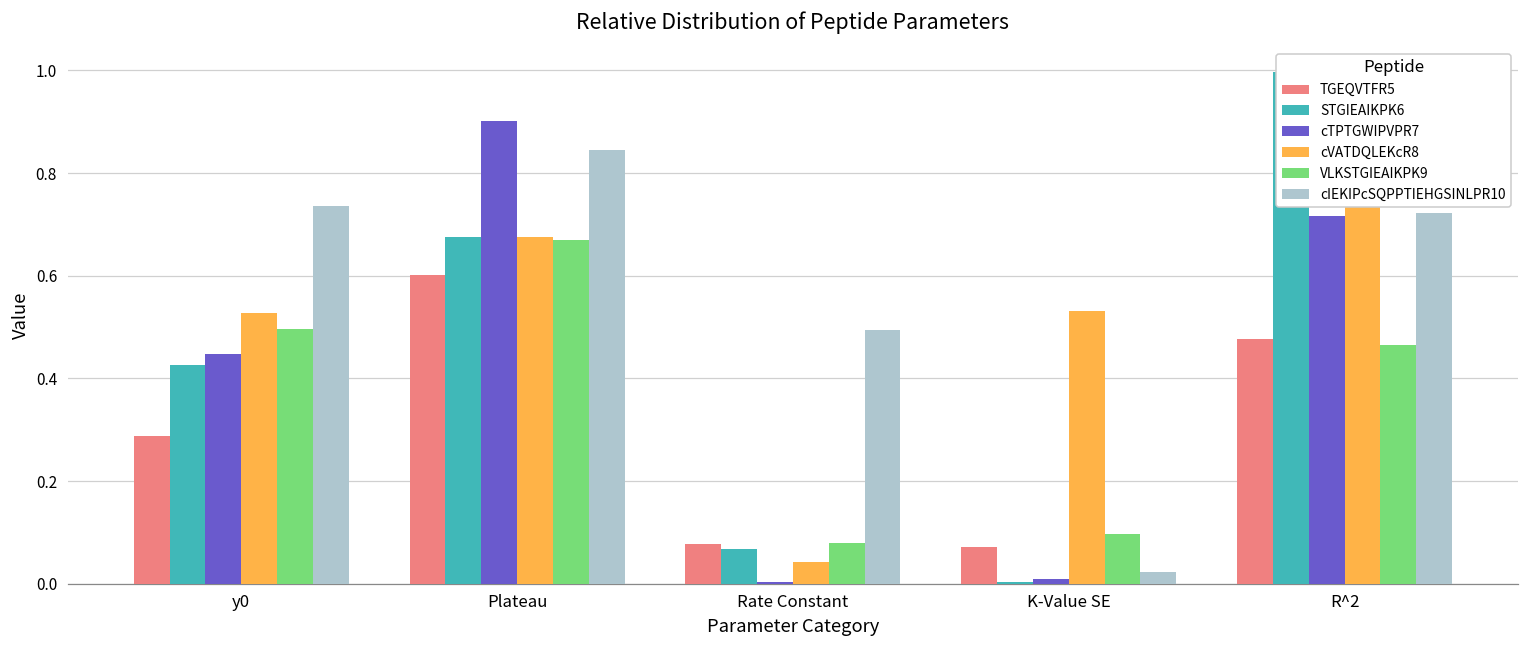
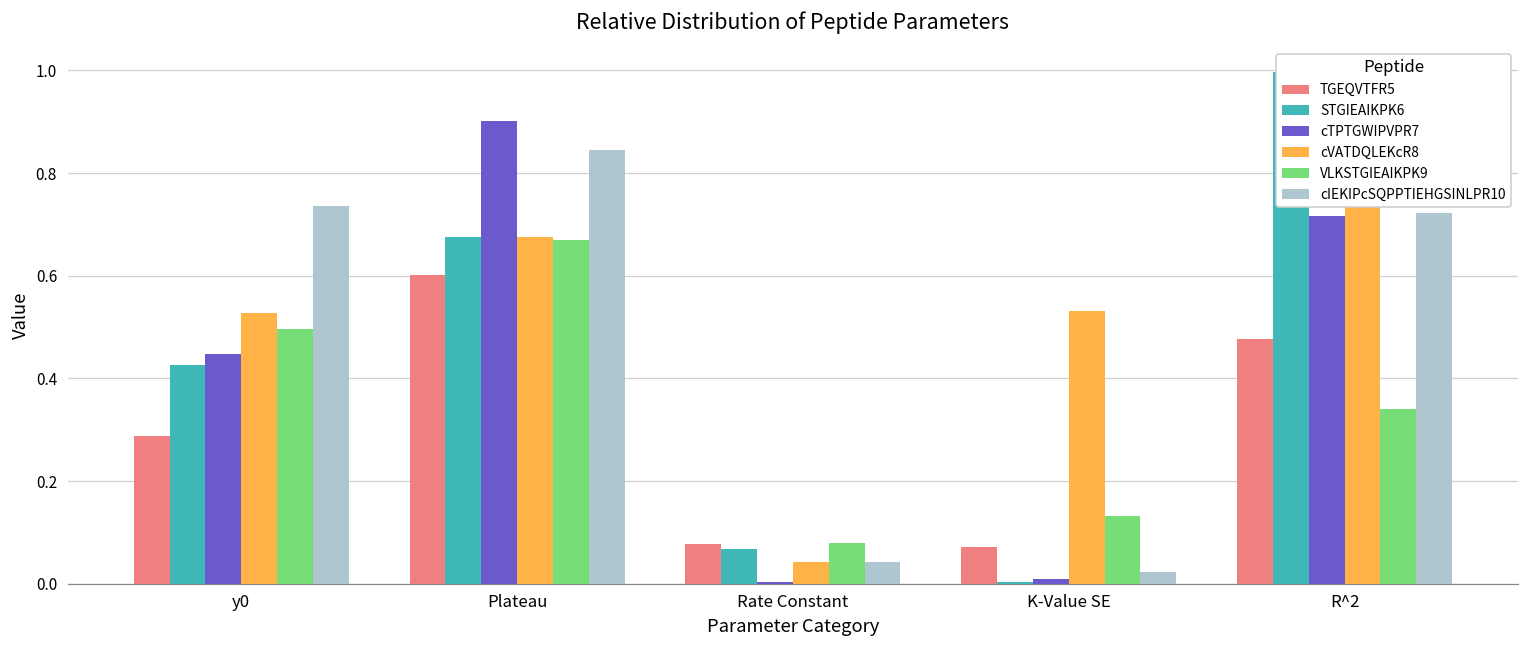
  {
    "TGEQVTFR5": {
      "y0": 0.29,
      "Plateau": 0.60,
      "Rate Constant": 0.08,
      "K-Value SE": 0.07,
      "R^2": 0.48
    },
    "STGIEAIKPK6": {
      "y0": 0.43,
      "Plateau": 0.68,
      "Rate Constant": 0.07
    },
    "cTPTGWIPVPR7": {
      "y0": 0.45,
      "Plateau": 0.90,
      "K-Value SE": 0.01,
      "R^2": 0.72
    },
    "cVATDQLEKcR8": {
      "y0": 0.53,
      "Plateau": 0.68,
      "Rate Constant": 0.04,
      "K-Value SE": 0.53
    },
    "VLKSTGIEAIKPK9": {
      "y0": 0.50,
      "Plateau": 0.67,
      "Rate Constant": 0.08,
-     "K-Value SE": 0.10,
-     "R^2": 0.46
+     "K-Value SE": 0.13,
+     "R^2": 0.34
    },
    "cIEKIPcSQPPTIEHGSINLPR10": {
      "y0": 0.74,
      "Plateau": 0.85,
-     "Rate Constant": 0.49,
+     "Rate Constant": 0.04,
      "K-Value SE": 0.02,
      "R^2": 0.72
    }
  }
